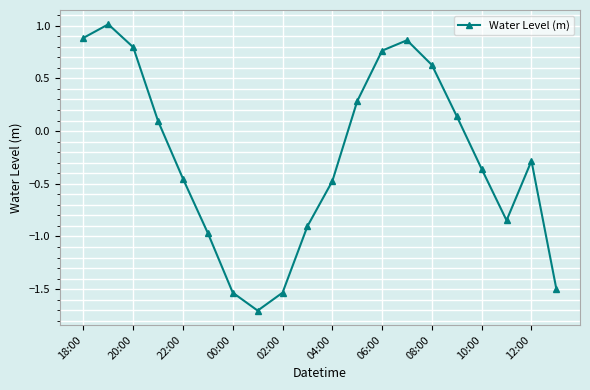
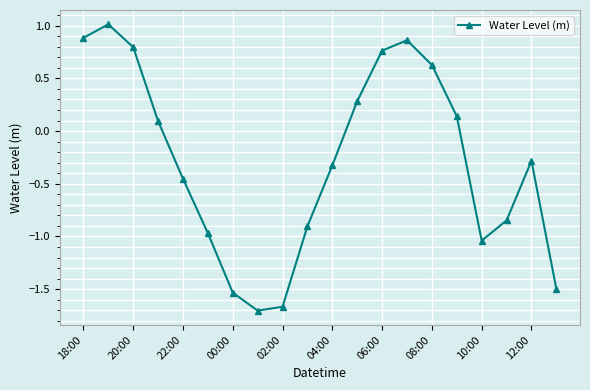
  {
    "18:00": 0.88,
    "20:00": 0.80,
    "22:00": -0.45,
    "00:00": -1.53,
-   "02:00": -1.53,
-   "04:00": -0.48,
+   "02:00": -1.67,
+   "04:00": -0.33,
    "06:00": 0.76,
    "08:00": 0.63,
-   "10:00": -0.36,
+   "10:00": -1.04,
    "12:00": -0.28
  }
